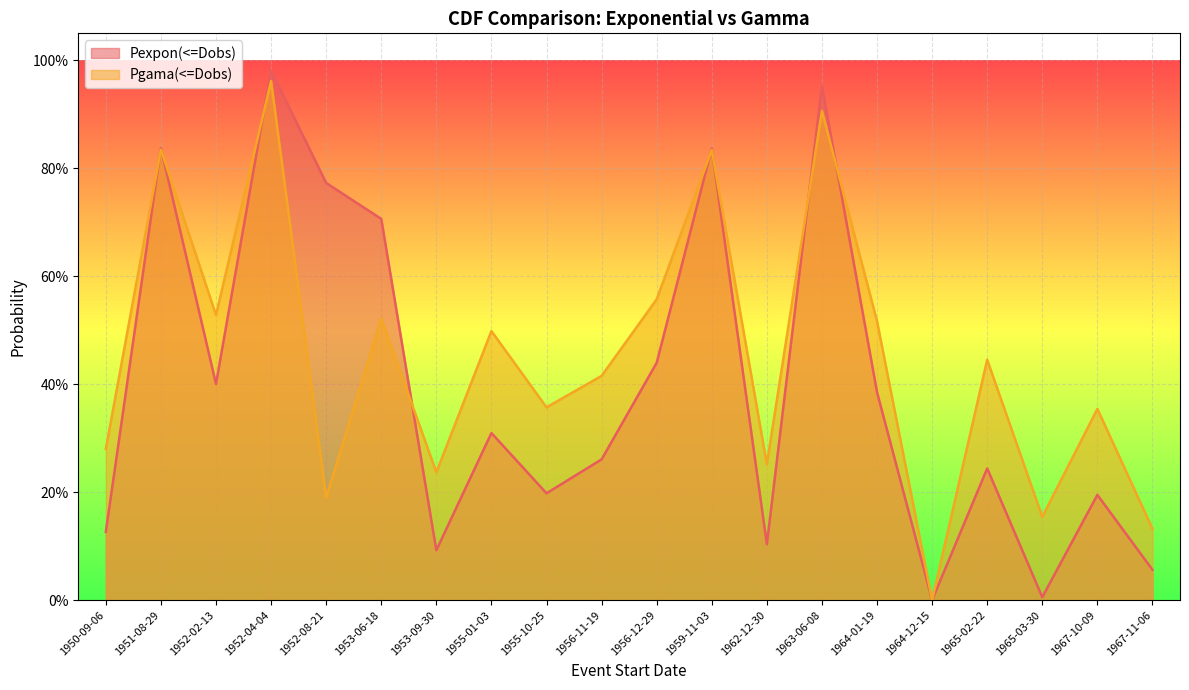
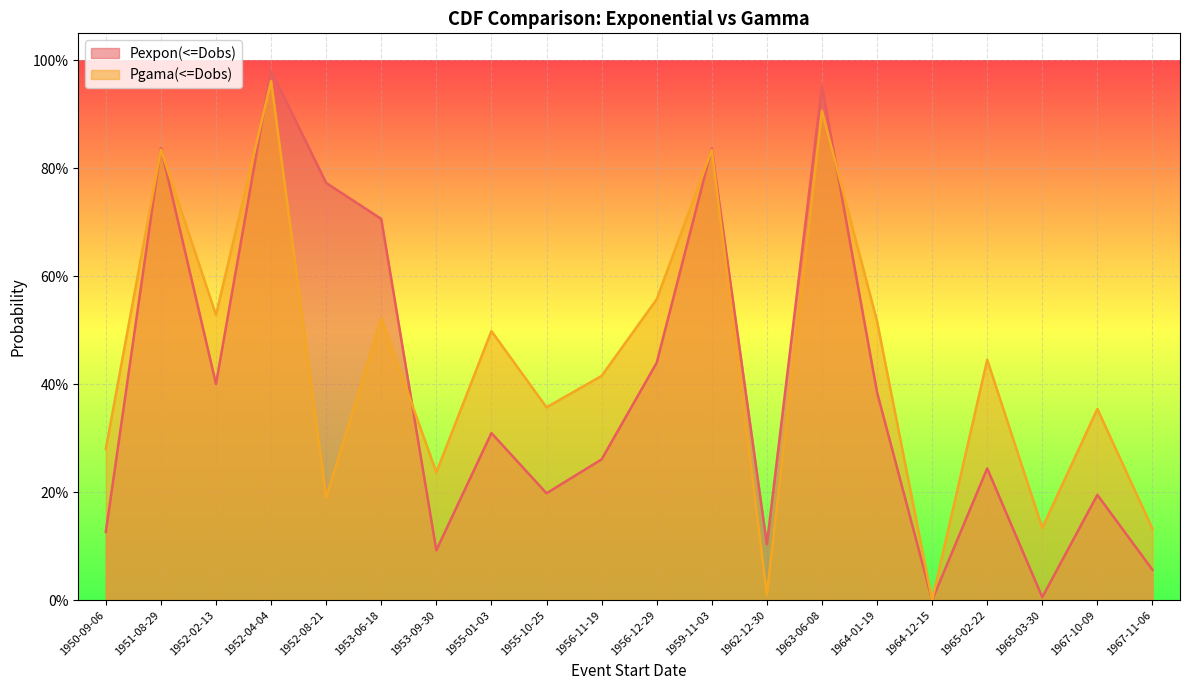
  {
    "Pexpon(<=Dobs)": {
      "1950-09-06": "13%",
      "1952-02-13": "40%",
      "1952-04-04": "98%",
      "1952-08-21": "77%",
      "1953-06-18": "71%",
      "1953-09-30": "9%",
      "1955-01-03": "31%",
      "1955-10-25": "20%",
      "1956-11-19": "26%",
      "1956-12-29": "44%",
      "1962-12-30": "10%",
      "1963-06-08": "95%",
      "1964-01-19": "39%",
      "1965-02-22": "24%",
      "1965-03-30": "1%",
      "1967-10-09": "19%",
      "1967-11-06": "6%"
    },
    "Pgama(<=Dobs)": {
      "1950-09-06": "28%",
      "1952-02-13": "53%",
      "1952-04-04": "96%",
      "1952-08-21": "19%",
      "1953-06-18": "52%",
      "1953-09-30": "24%",
      "1955-01-03": "50%",
      "1955-10-25": "36%",
      "1956-11-19": "42%",
      "1956-12-29": "56%",
-     "1962-12-30": "25%",
+     "1962-12-30": "1%",
      "1963-06-08": "91%",
      "1964-01-19": "52%",
      "1965-02-22": "45%",
-     "1965-03-30": "15%",
+     "1965-03-30": "13%",
      "1967-10-09": "35%",
      "1967-11-06": "13%"
    }
  }
